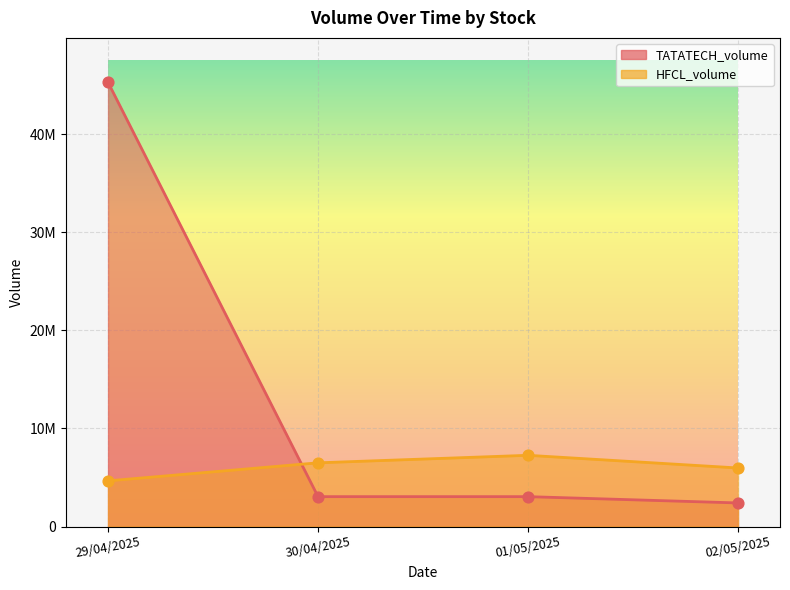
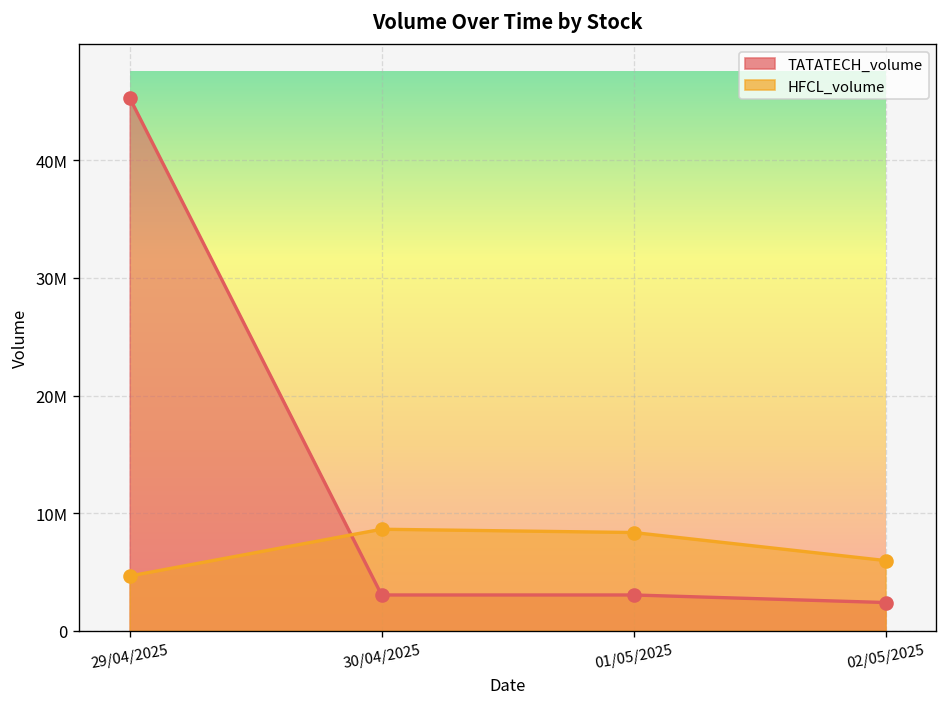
  {
    "TATATECH_volume": {
      "29/04/2025": 45000000,
      "30/04/2025": 3000000,
      "01/05/2025": 3000000,
      "02/05/2025": 2000000
    },
    "HFCL_volume": {
      "29/04/2025": 5000000,
-     "30/04/2025": 6000000,
-     "01/05/2025": 7000000,
+     "30/04/2025": 9000000,
+     "01/05/2025": 8000000,
      "02/05/2025": 6000000
    }
  }
